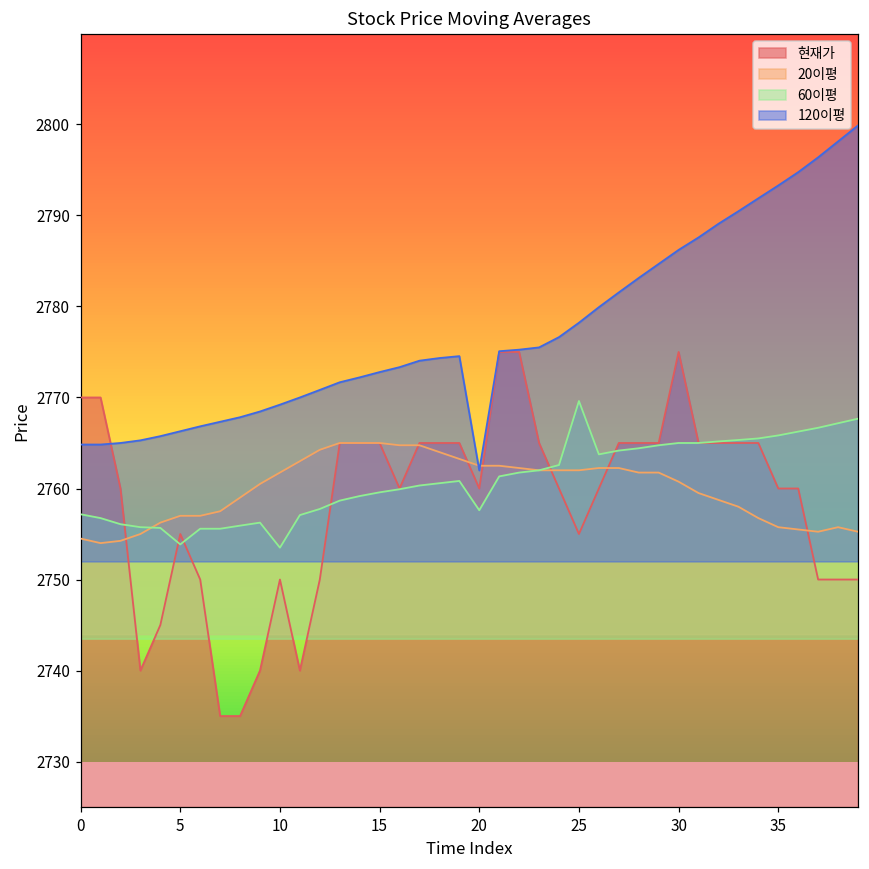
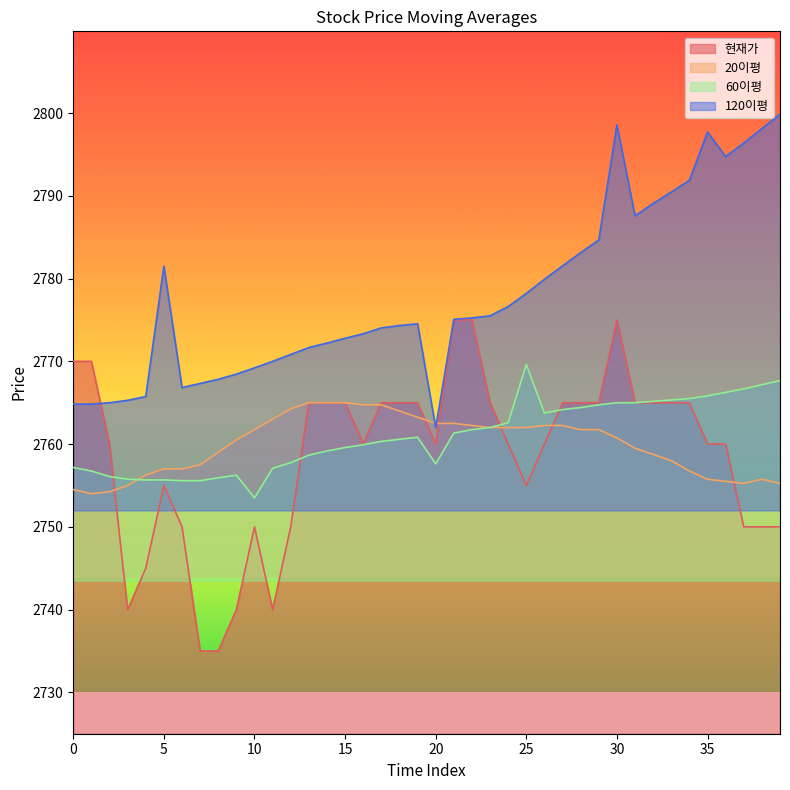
  {
    "60이평": {
      "0": 2757,
-     "5": 2754,
+     "5": 2756,
      "10": 2754,
      "15": 2760,
      "20": 2758,
      "25": 2770,
      "30": 2765,
      "35": 2766
    },
    "120이평": {
      "0": 2765,
-     "5": 2766,
+     "5": 2782,
      "10": 2769,
      "15": 2773,
      "20": 2762,
      "25": 2778,
-     "30": 2786,
-     "35": 2793
+     "30": 2799,
+     "35": 2798
    }
  }
